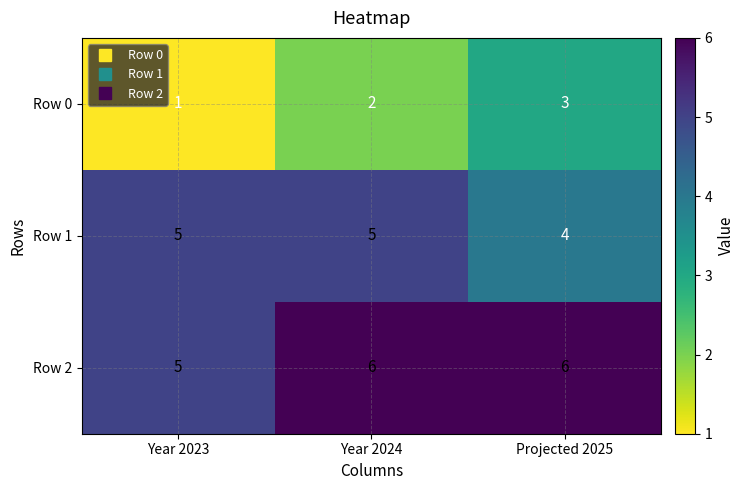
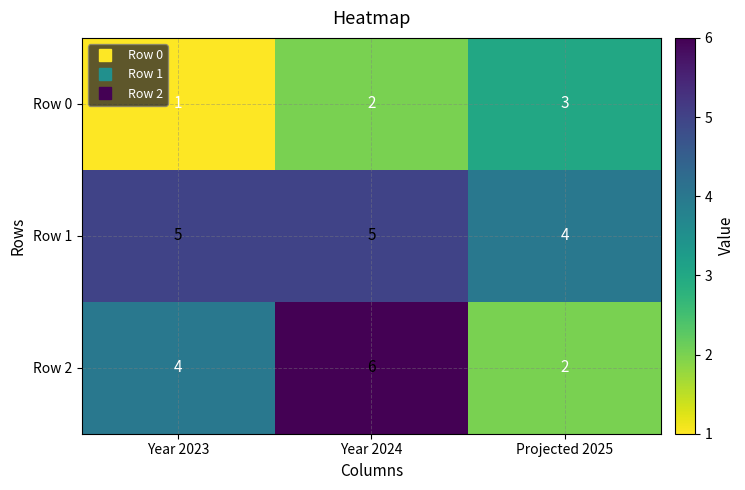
  {
    "Row 0": {
      "Year 2023": 1,
      "Year 2024": 2,
      "Projected 2025": 3
    },
    "Row 1": {
      "Year 2023": 5,
      "Year 2024": 5,
      "Projected 2025": 4
    },
    "Row 2": {
-     "Year 2023": 5,
+     "Year 2023": 4,
      "Year 2024": 6,
-     "Projected 2025": 6
+     "Projected 2025": 2
    }
  }
